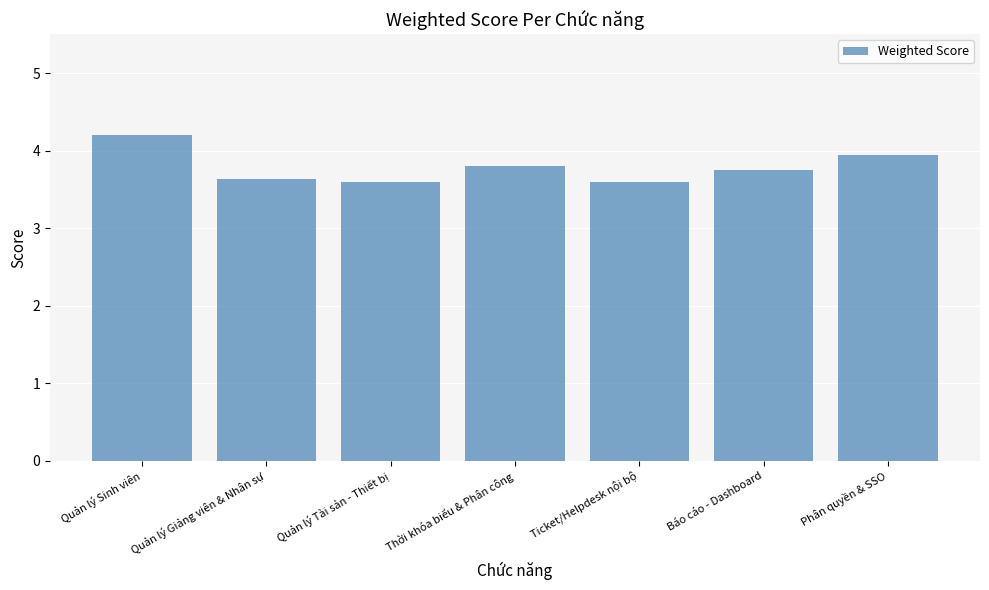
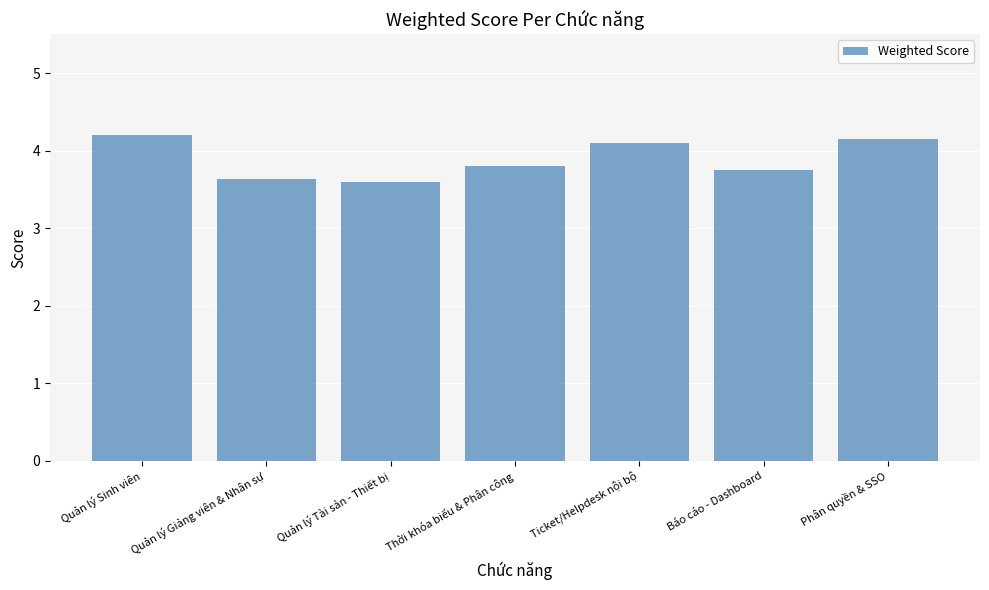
  {
    "Quản lý Sinh viên": 4.2,
    "Quản lý Giảng viên & Nhân sự": 3.6,
    "Quản lý Tài sản - Thiết bị": 3.6,
    "Thời khóa biểu & Phân công": 3.8,
-   "Ticket/Helpdesk nội bộ": 3.6,
+   "Ticket/Helpdesk nội bộ": 4.1,
    "Báo cáo - Dashboard": 3.8,
-   "Phân quyền & SSO": 3.9
+   "Phân quyền & SSO": 4.2
  }
